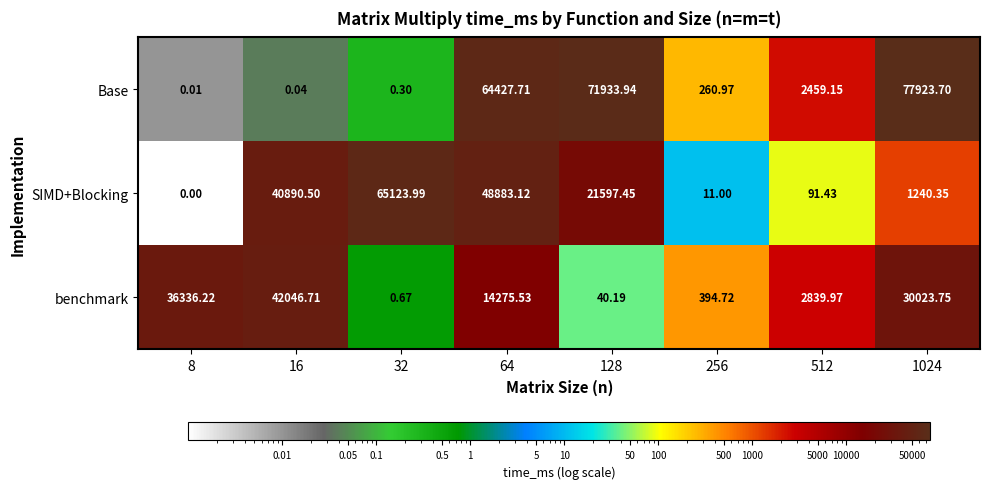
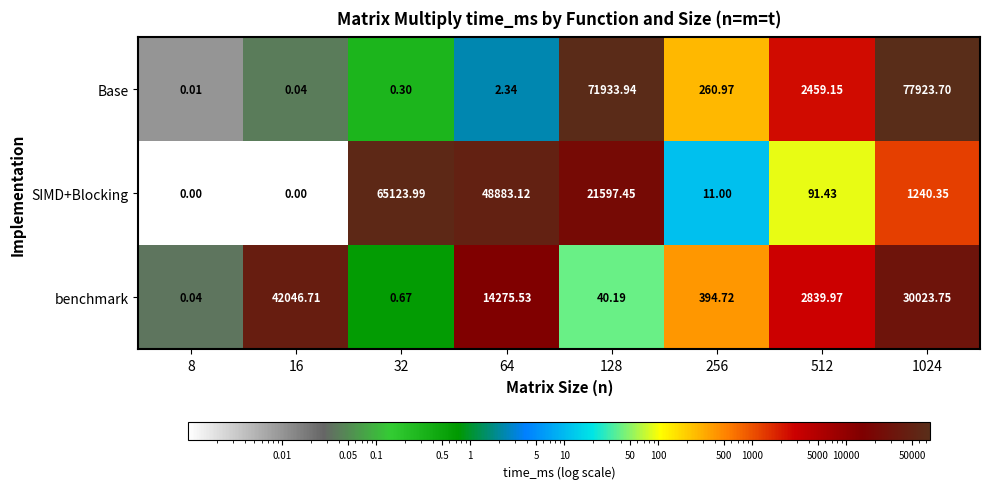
  {
    "Base": {
      "8": 0.01,
      "16": 0.04,
      "32": 0.30,
-     "64": 64427.71,
+     "64": 2.34,
      "128": 71933.94,
      "256": 260.97,
      "512": 2459.15,
      "1024": 77923.70
    },
    "SIMD+Blocking": {
      "8": 0.00,
-     "16": 40890.50,
+     "16": 0.00,
      "32": 65123.99,
      "64": 48883.12,
      "128": 21597.45,
      "256": 11.00,
      "512": 91.43,
      "1024": 1240.35
    },
    "benchmark": {
-     "8": 36336.22,
+     "8": 0.04,
      "16": 42046.71,
      "32": 0.67,
      "64": 14275.53,
      "128": 40.19,
      "256": 394.72,
      "512": 2839.97,
      "1024": 30023.75
    }
  }
